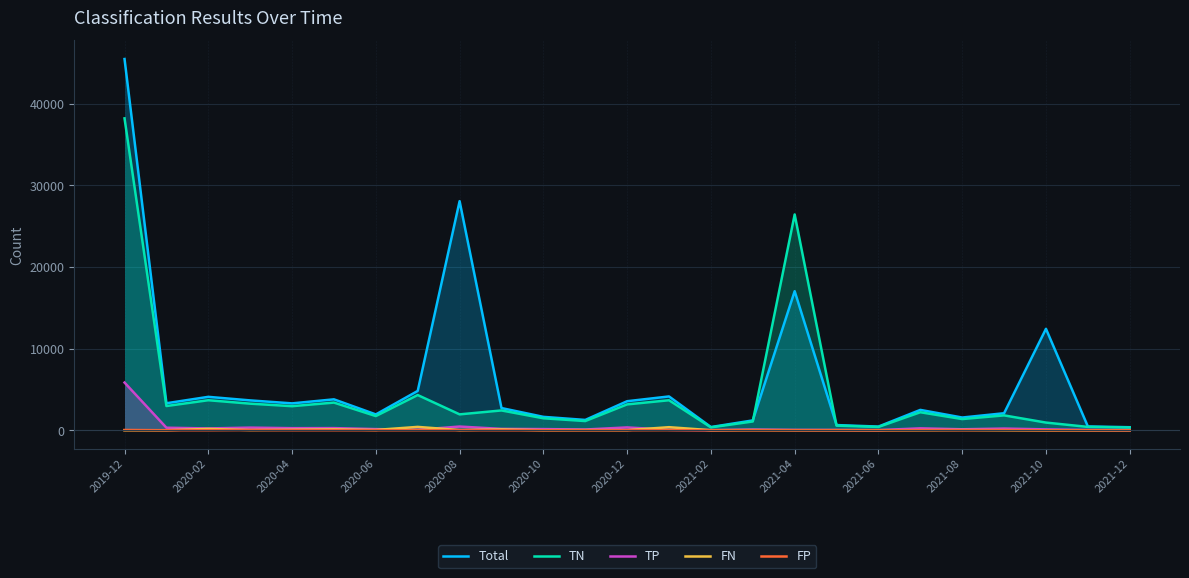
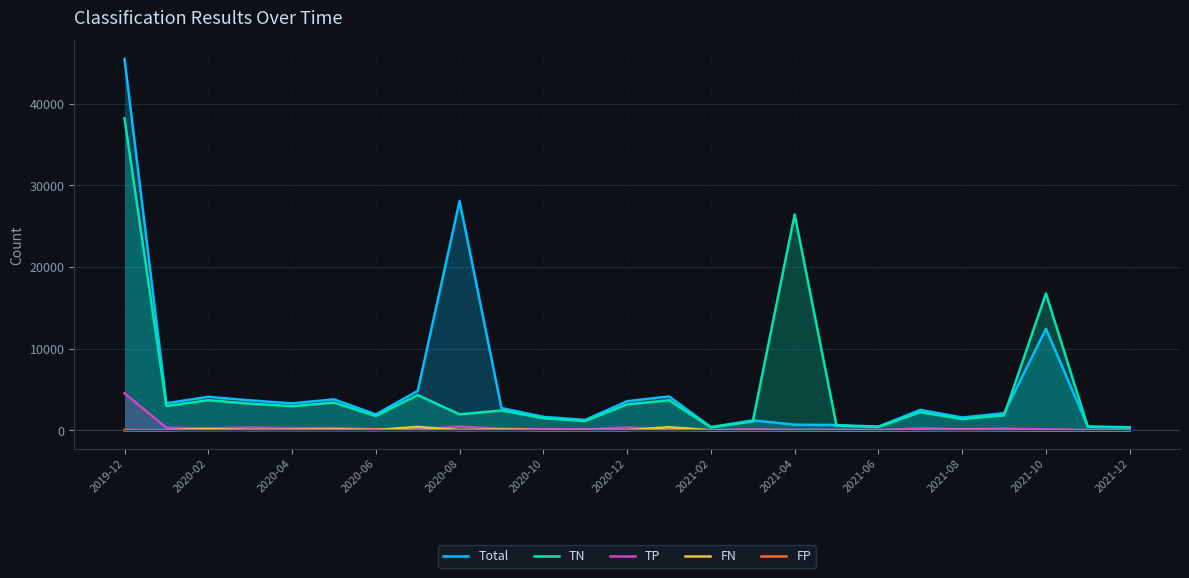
  {
    "Total": {
      "2019-12": 45000,
      "2020-02": 4000,
      "2020-04": 3000,
      "2020-08": 28000,
      "2020-12": 4000,
-     "2021-04": 17000,
+     "2021-04": 1000,
      "2021-10": 12000
    },
    "TN": {
      "2019-12": 38000,
      "2020-02": 4000,
      "2020-04": 3000,
      "2020-08": 2000,
      "2020-12": 3000,
      "2021-04": 26000,
-     "2021-10": 1000
+     "2021-10": 17000
    },
    "TP": {
-     "2019-12": 6000,
+     "2019-12": 5000,
      "2020-08": 0,
      "2020-12": 0
    }
  }
